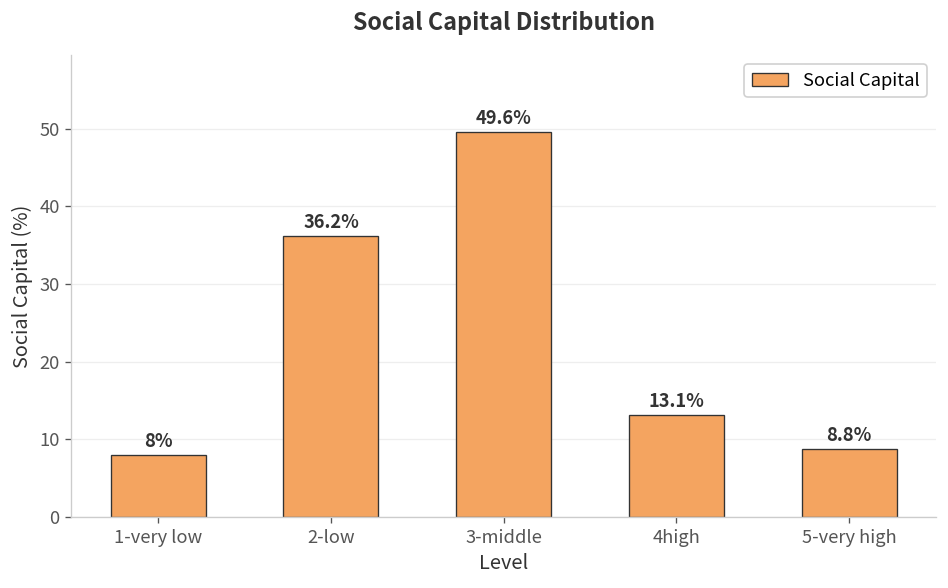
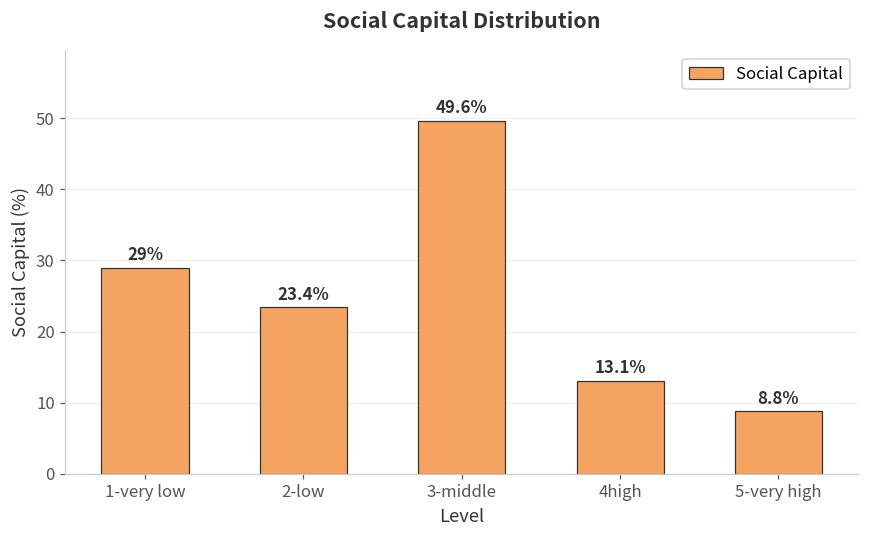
  {
-   "1-very low": "8%",
-   "2-low": "36.2%",
+   "1-very low": "29%",
+   "2-low": "23.4%",
    "3-middle": "49.6%",
    "4high": "13.1%",
    "5-very high": "8.8%"
  }
